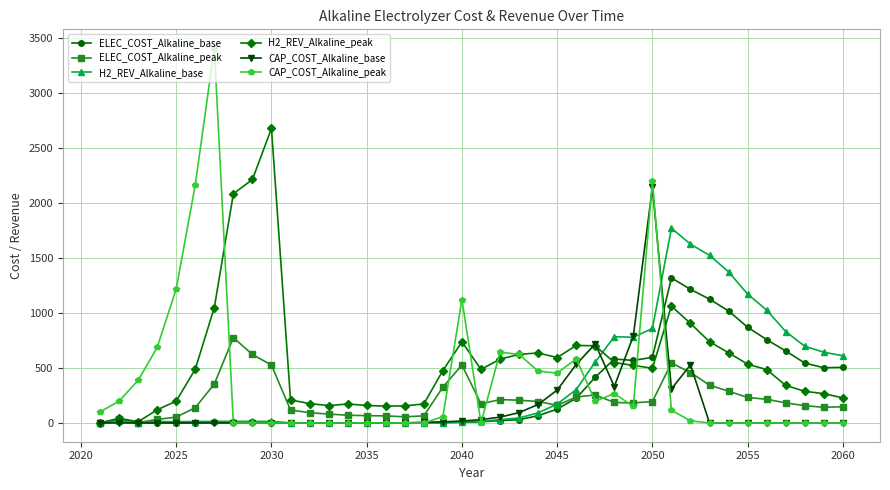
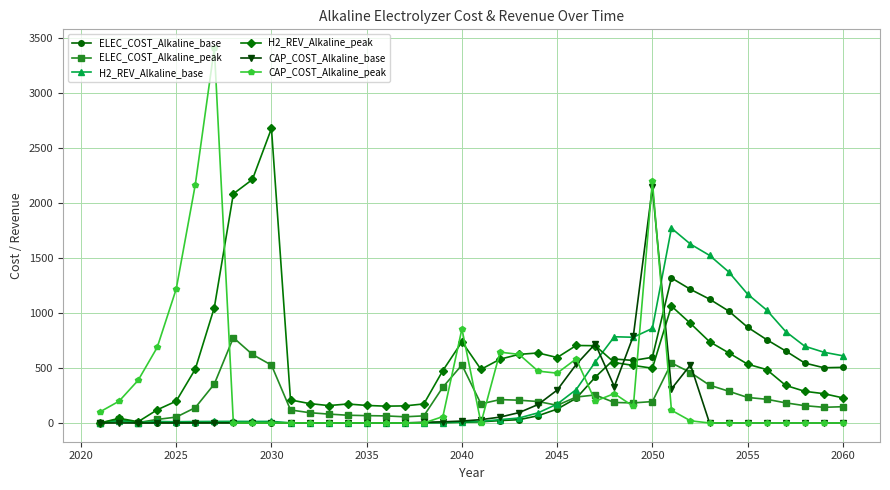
  {
    "CAP_COST_Alkaline_peak": {
      "2025": 1220,
-     "2040": 1120,
+     "2040": 860,
      "2045": 450,
      "2050": 2200
    }
  }
